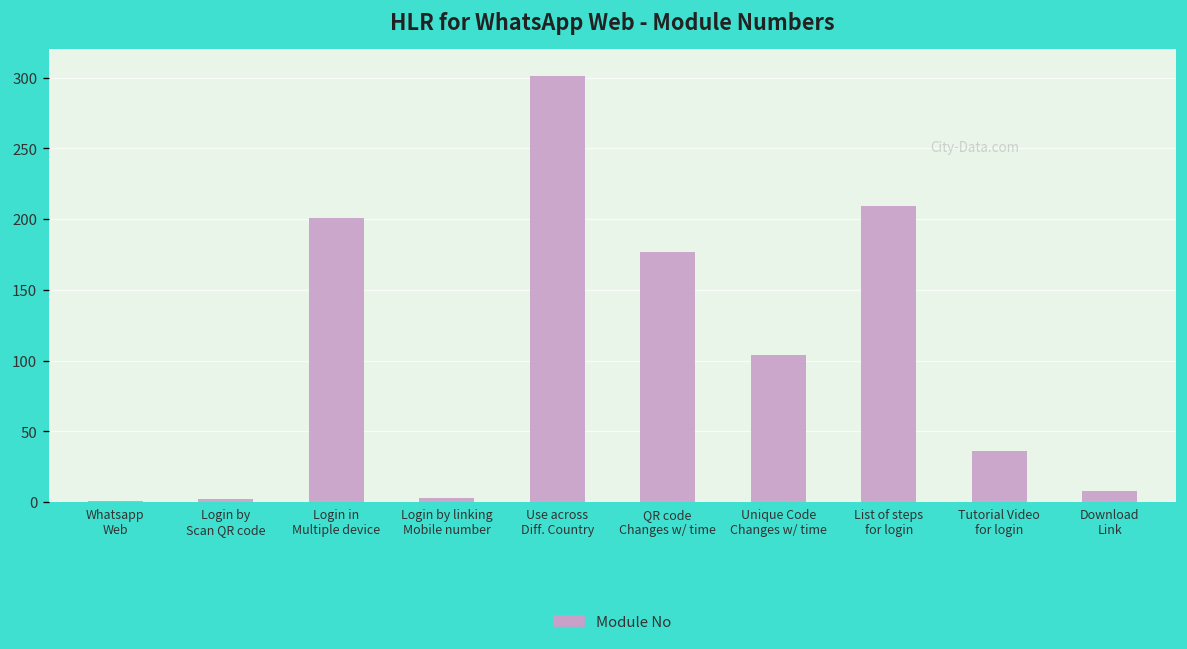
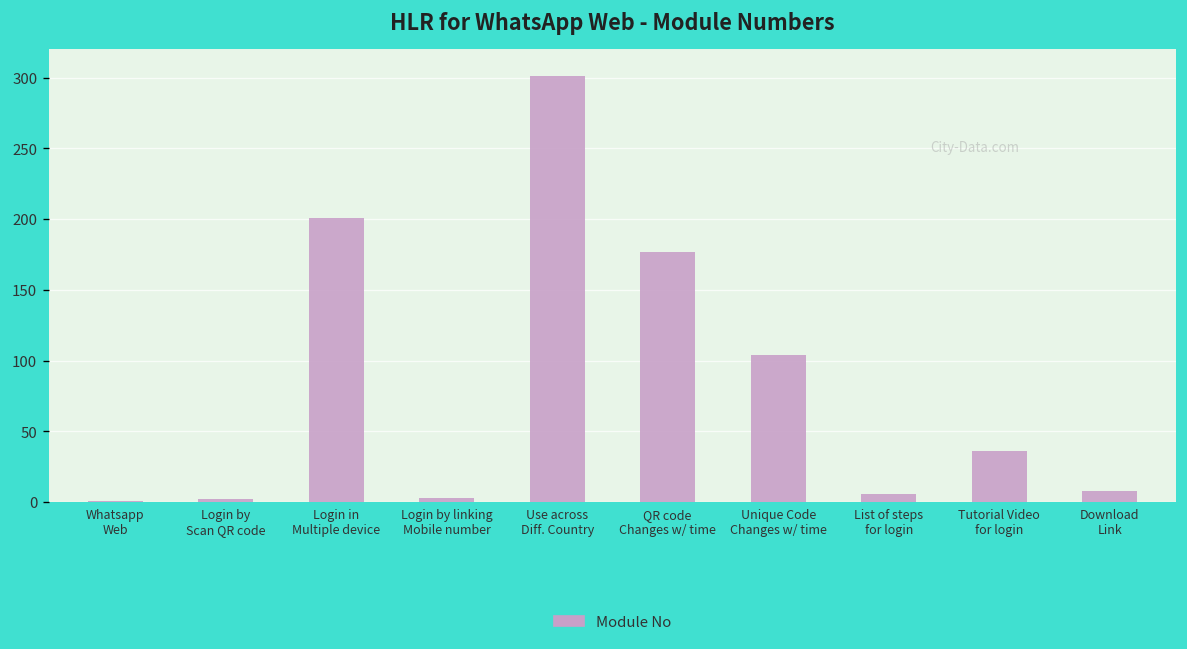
  {
    "Login in Multiple device": 201,
    "Login by linking Mobile number": 3,
    "Use across Diff. Country": 301,
    "QR code Changes w/ time": 177,
    "Unique Code Changes w/ time": 104,
-   "List of steps for login": 209,
+   "List of steps for login": 6,
    "Tutorial Video for login": 36,
    "Download Link": 8
  }
